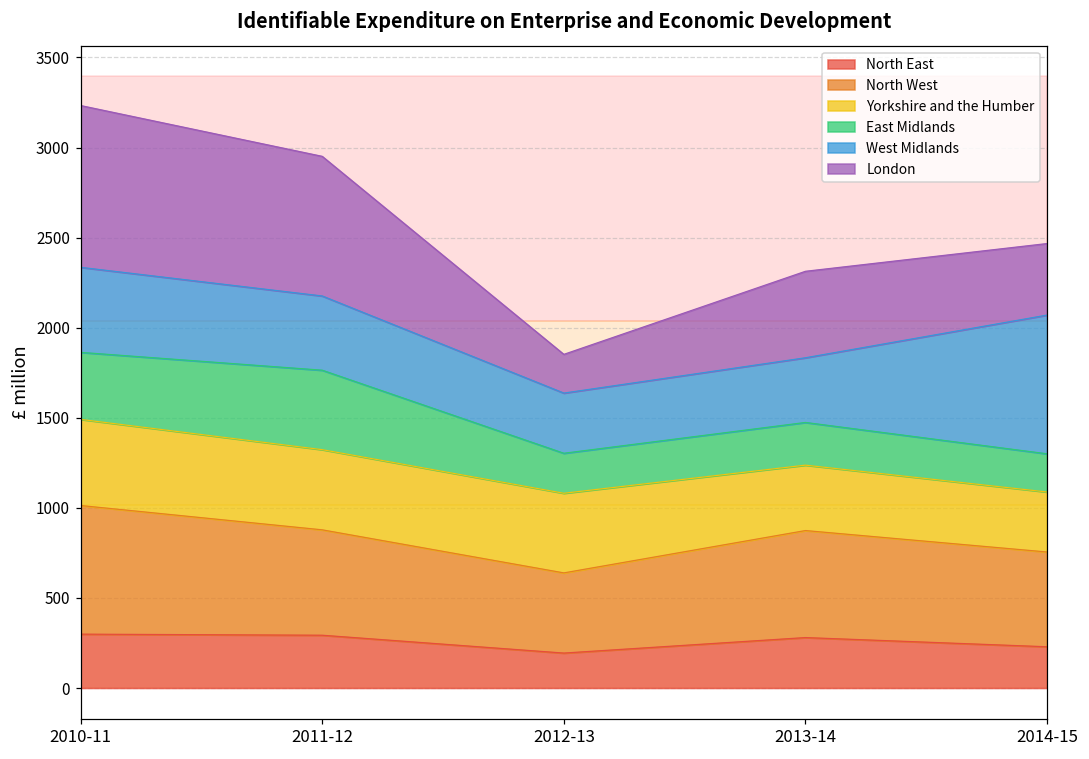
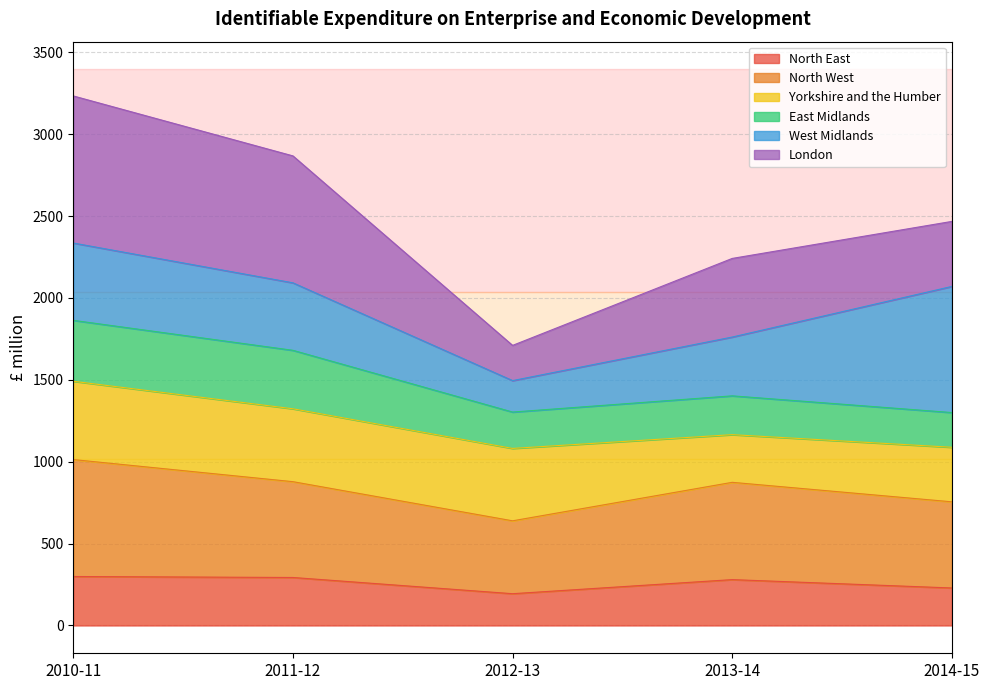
  {
    "Yorkshire and the Humber": {
      "2010-11": 480,
      "2011-12": 450,
      "2012-13": 440,
-     "2013-14": 360,
+     "2013-14": 290,
      "2014-15": 330
    },
    "East Midlands": {
      "2010-11": 370,
-     "2011-12": 440,
+     "2011-12": 360,
      "2012-13": 220,
      "2013-14": 240,
      "2014-15": 210
    },
    "West Midlands": {
      "2010-11": 470,
      "2011-12": 410,
-     "2012-13": 330,
+     "2012-13": 190,
      "2013-14": 360,
      "2014-15": 770
    },
    "London": {
      "2010-11": 900,
      "2011-12": 780,
      "2012-13": 220,
      "2013-14": 480,
      "2014-15": 400
    }
  }
